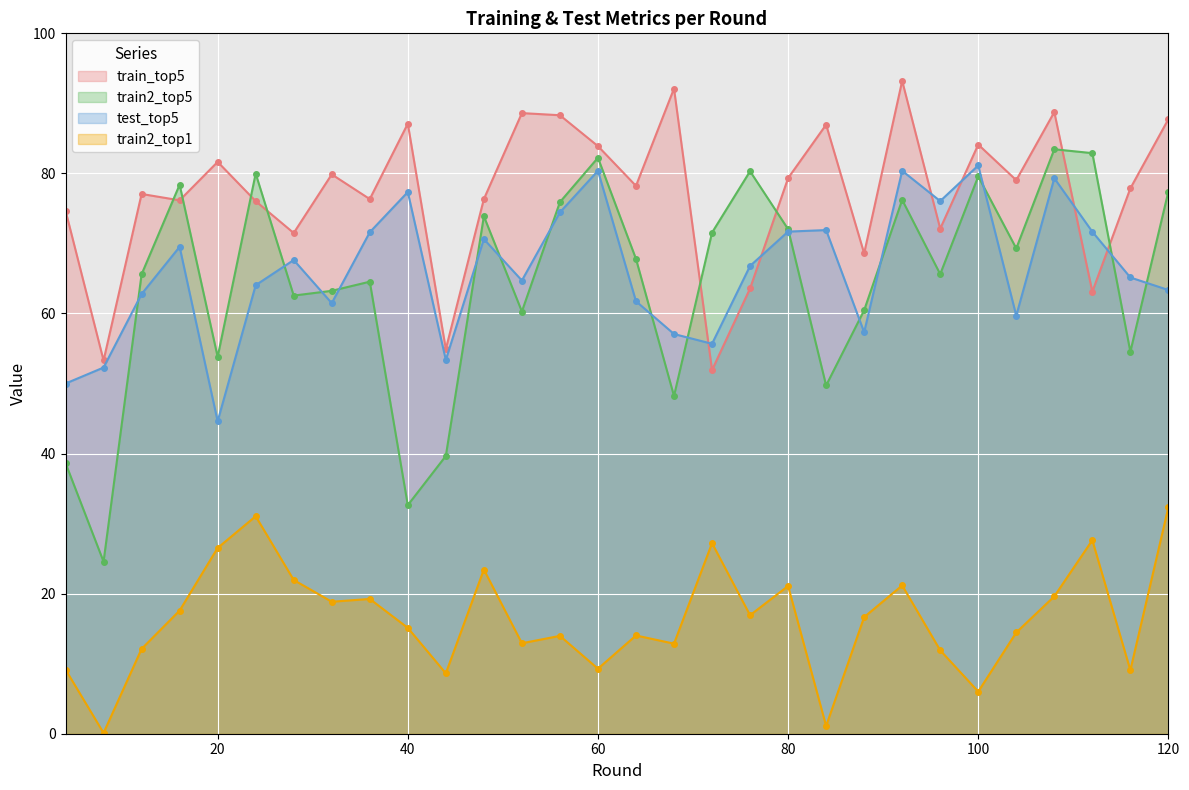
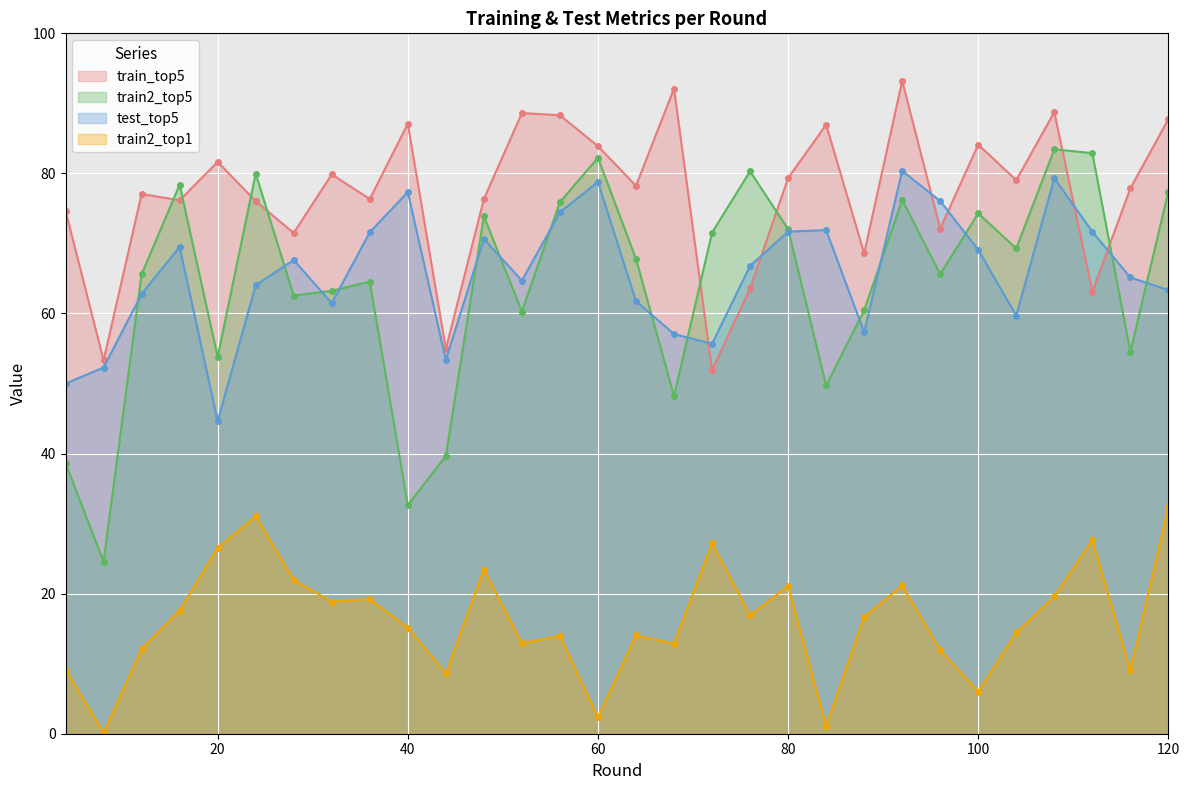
  {
    "train_top5": {
      "20": 82,
      "40": 87,
      "60": 84,
      "80": 79,
      "100": 84,
      "120": 88
    },
    "train2_top5": {
      "20": 54,
      "40": 33,
      "60": 82,
-     "100": 80,
+     "100": 74,
      "120": 77
    },
    "test_top5": {
      "20": 45,
      "40": 77,
-     "60": 80,
-     "100": 81,
+     "60": 79,
+     "100": 69,
      "120": 63
    },
    "train2_top1": {
      "20": 27,
      "40": 15,
-     "60": 9,
+     "60": 2,
      "80": 21,
      "100": 6,
      "120": 32
    }
  }
